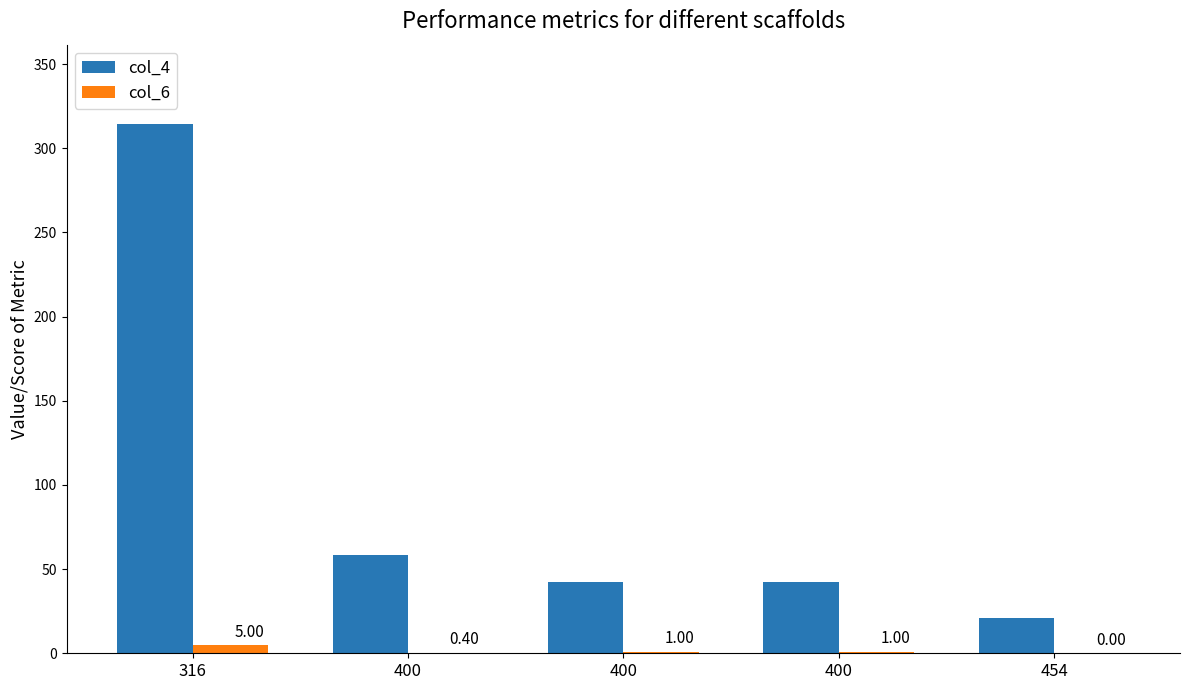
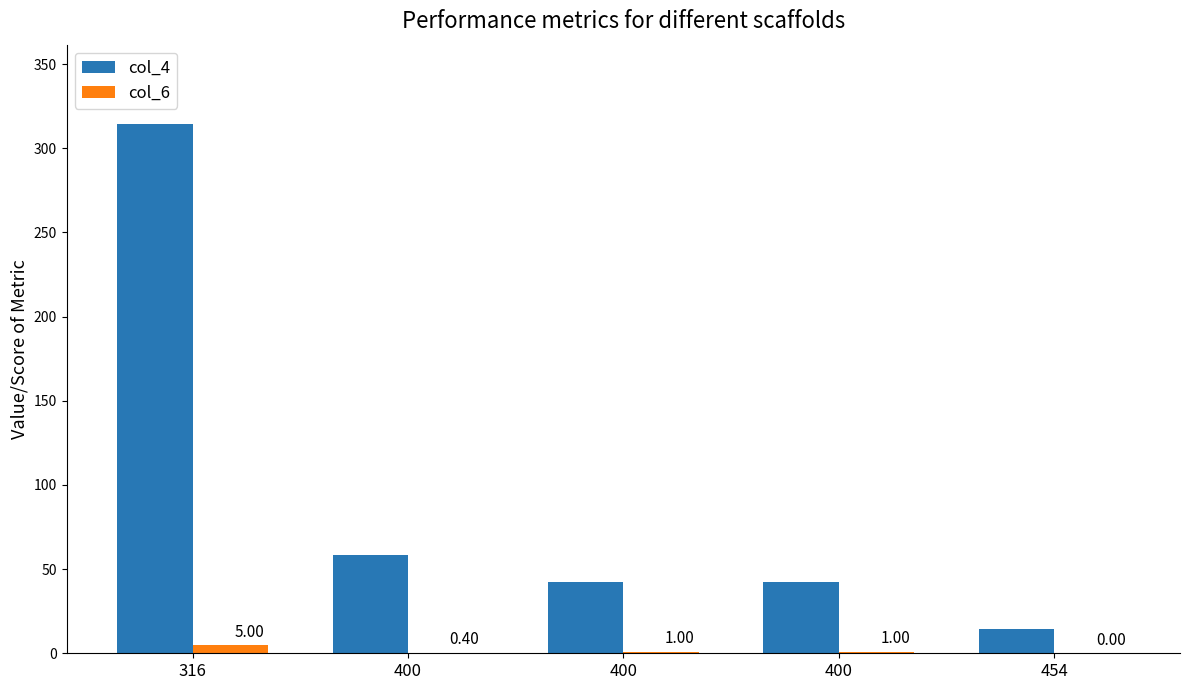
  {
    "col_4": {
      "316": 314,
-     "454": 21
+     "454": 14
    },
    "col_6": {
      "316": 5.00,
      "454": 0.00
    }
  }
